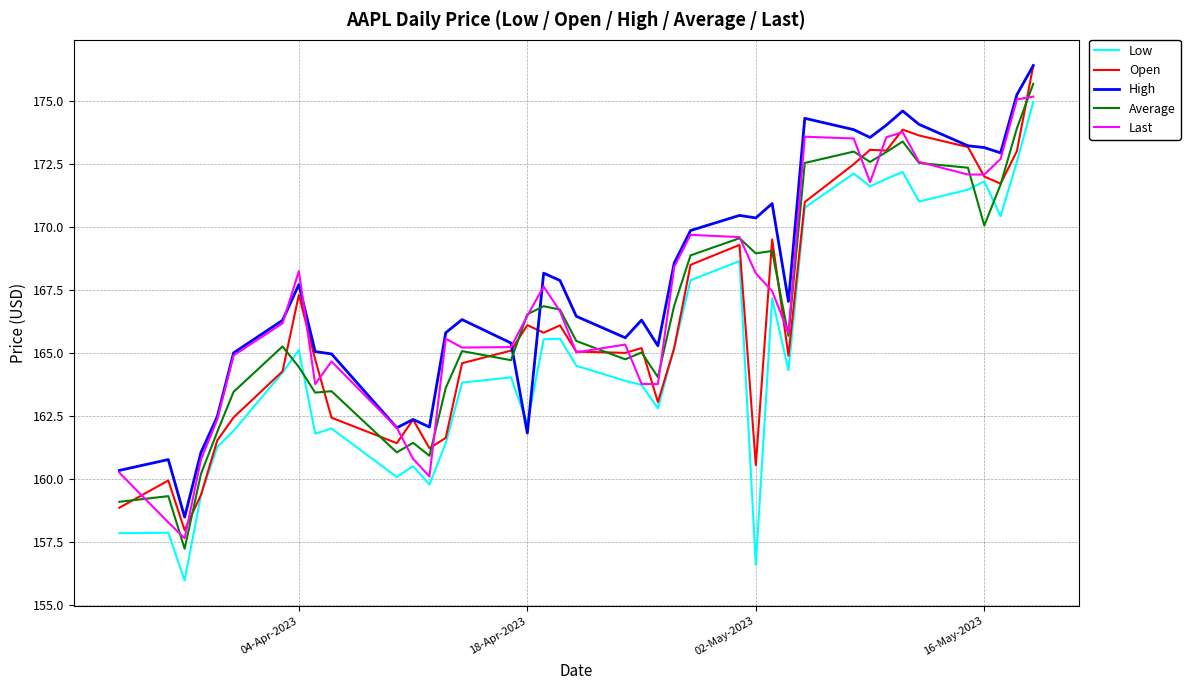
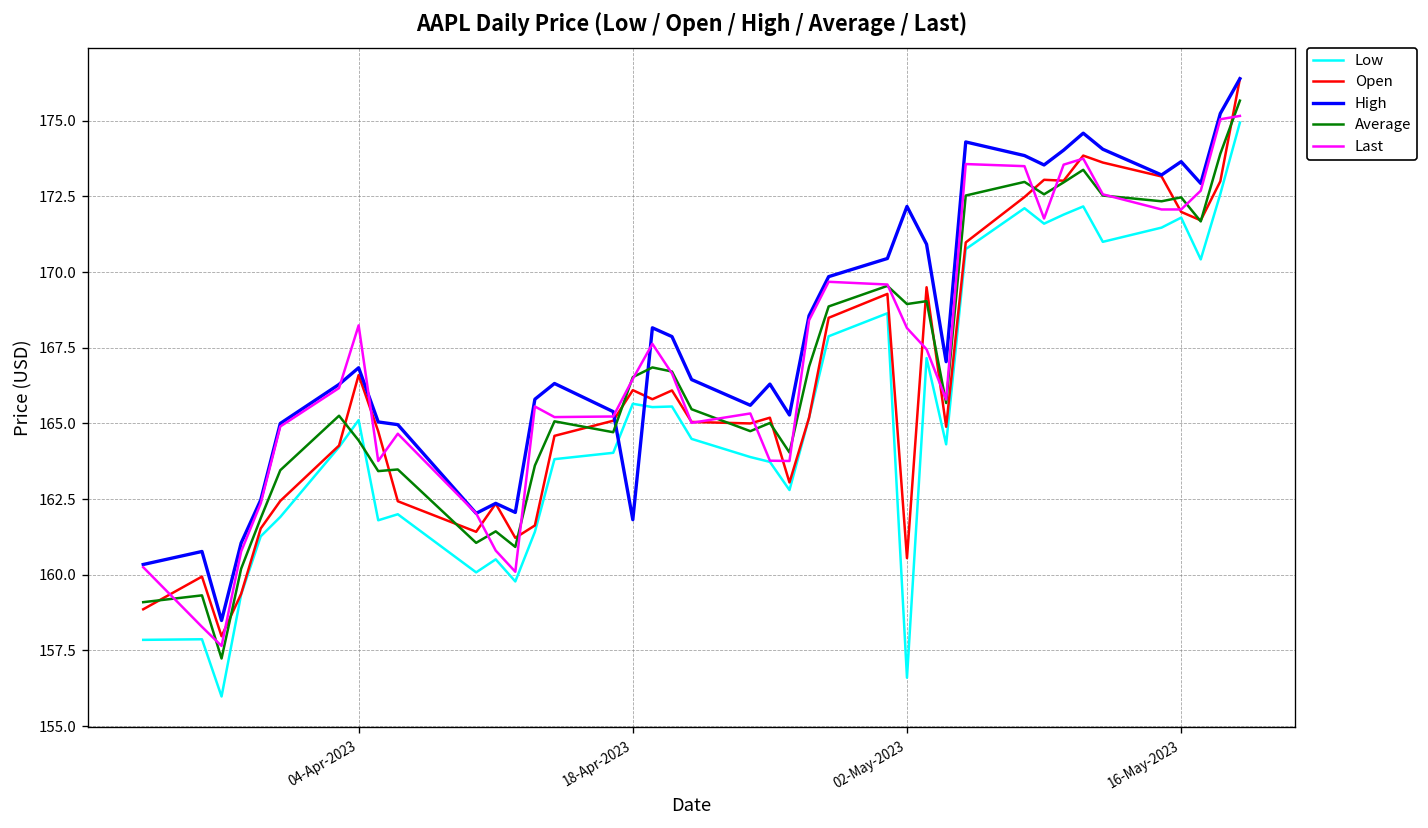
  {
    "Low": {
      "04-Apr-2023": 165.1,
-     "18-Apr-2023": 162.2,
+     "18-Apr-2023": 165.7,
      "02-May-2023": 156.6,
      "16-May-2023": 171.8
    },
    "Open": {
-     "04-Apr-2023": 167.3,
+     "04-Apr-2023": 166.6,
      "18-Apr-2023": 166.1,
      "02-May-2023": 160.6
    },
    "High": {
-     "04-Apr-2023": 167.7,
+     "04-Apr-2023": 166.8,
      "18-Apr-2023": 161.8,
-     "02-May-2023": 170.4,
-     "16-May-2023": 173.1
+     "02-May-2023": 172.2,
+     "16-May-2023": 173.7
    },
    "Average": {
      "04-Apr-2023": 164.4,
      "02-May-2023": 168.9,
-     "16-May-2023": 170.1
+     "16-May-2023": 172.5
    },
    "Last": {
      "04-Apr-2023": 168.2,
      "02-May-2023": 168.2
    }
  }
